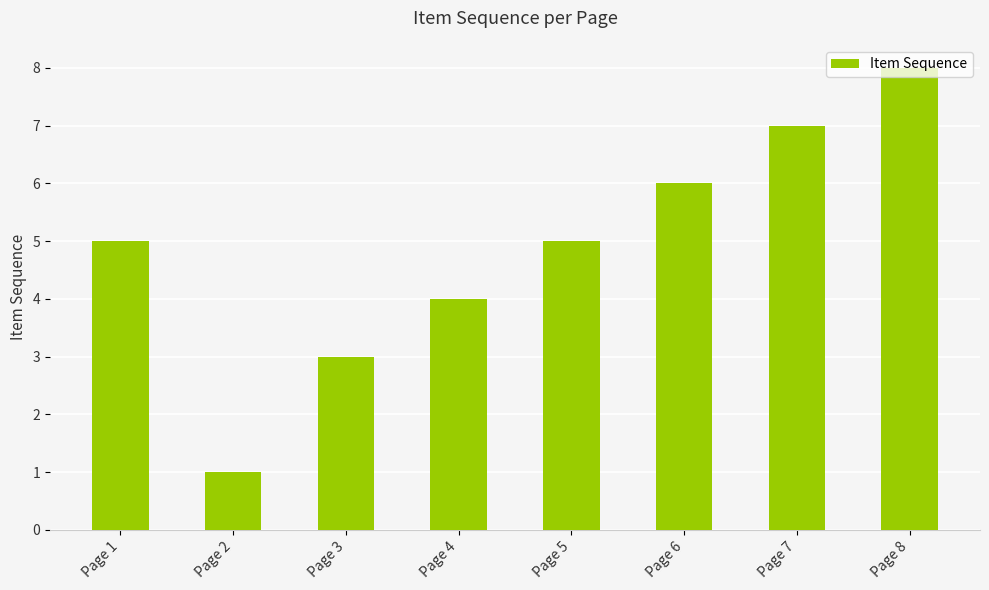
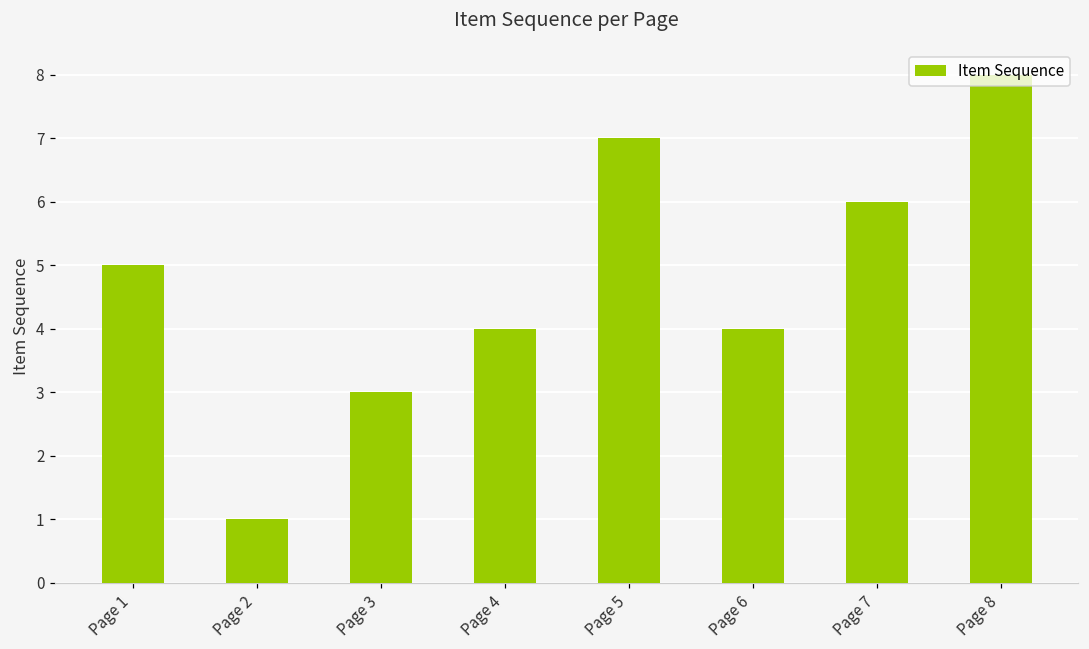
  {
    "Page 1": 5,
    "Page 2": 1,
    "Page 3": 3,
    "Page 4": 4,
-   "Page 5": 5,
-   "Page 6": 6,
-   "Page 7": 7
+   "Page 5": 7,
+   "Page 6": 4,
+   "Page 7": 6
  }
